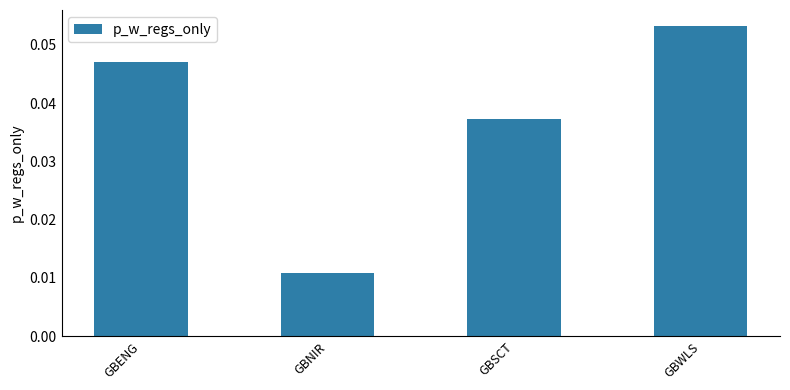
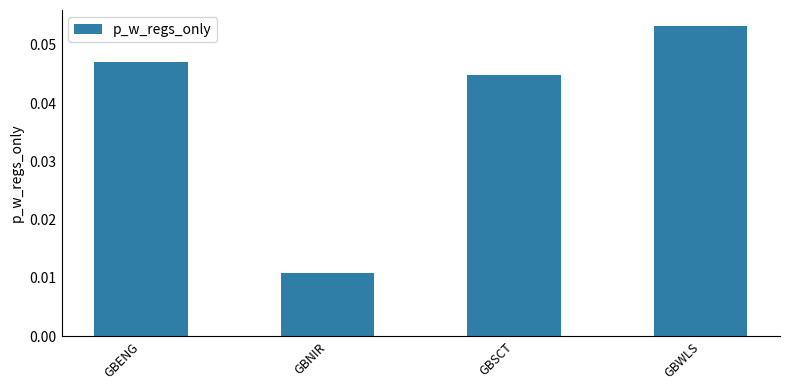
  {
    "GBENG": 0.047,
    "GBNIR": 0.011,
-   "GBSCT": 0.037,
+   "GBSCT": 0.045,
    "GBWLS": 0.053
  }
